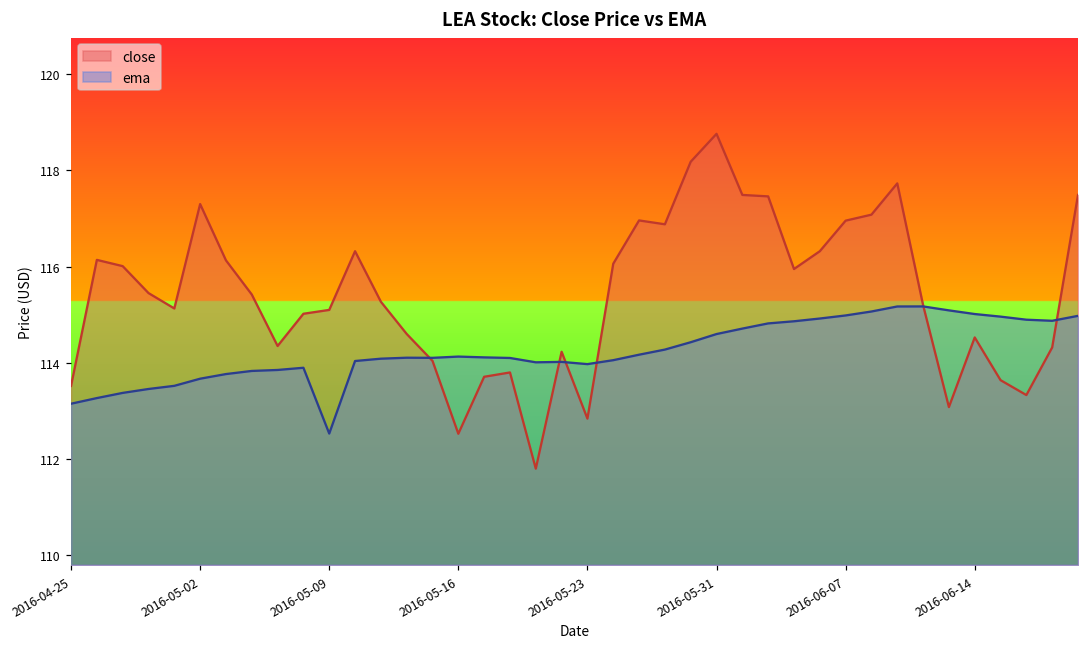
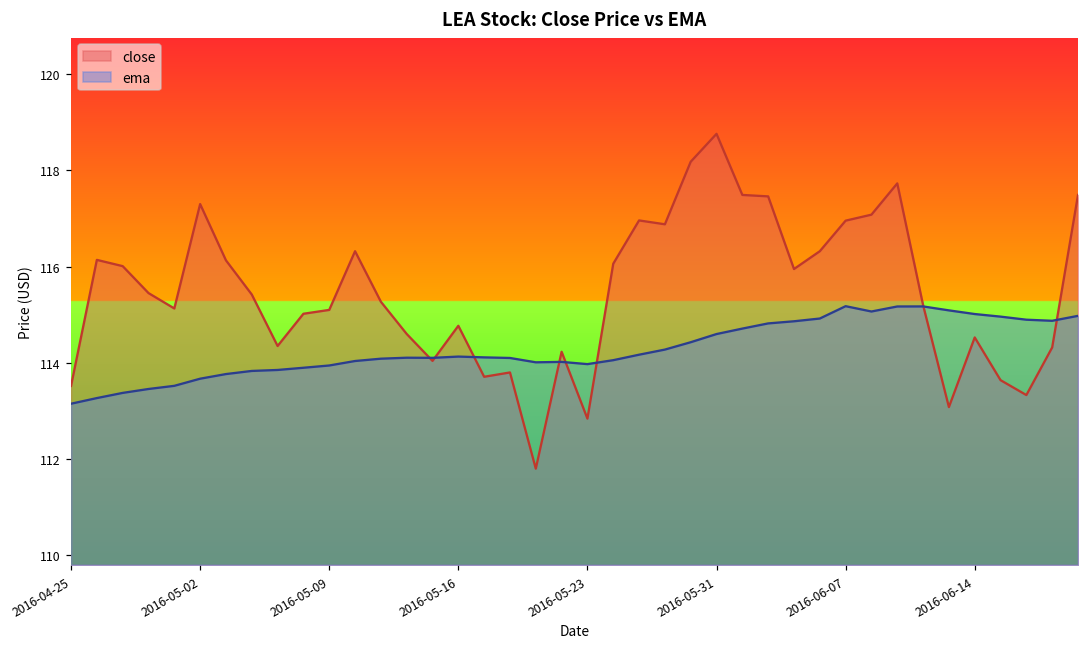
  {
    "close": {
      "2016-04-25": 113.5,
      "2016-05-02": 117.3,
      "2016-05-09": 115.1,
-     "2016-05-16": 112.5,
+     "2016-05-16": 114.8,
      "2016-05-23": 112.8,
      "2016-05-31": 118.8,
      "2016-06-07": 117.0,
      "2016-06-14": 114.5
    },
    "ema": {
      "2016-04-25": 113.2,
      "2016-05-02": 113.7,
-     "2016-05-09": 112.5,
+     "2016-05-09": 113.9,
      "2016-05-16": 114.1,
      "2016-05-23": 114.0,
      "2016-05-31": 114.6,
-     "2016-06-07": 115.0,
+     "2016-06-07": 115.2,
      "2016-06-14": 115.0
    }
  }
